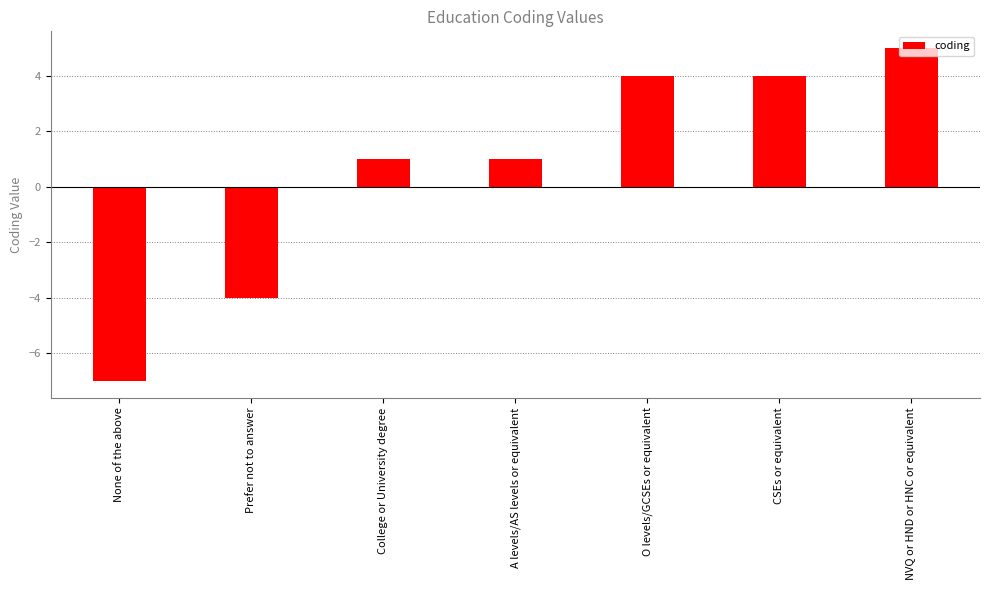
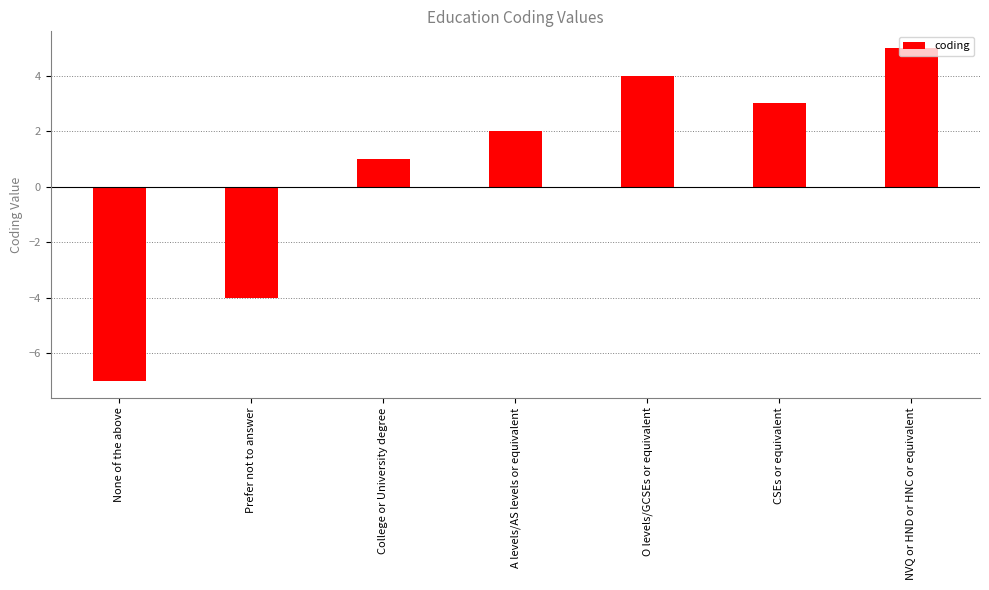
  {
    "None of the above": -7,
    "Prefer not to answer": -4,
    "College or University degree": 1,
-   "A levels/AS levels or equivalent": 1,
+   "A levels/AS levels or equivalent": 2,
    "O levels/GCSEs or equivalent": 4,
-   "CSEs or equivalent": 4
+   "CSEs or equivalent": 3
  }
